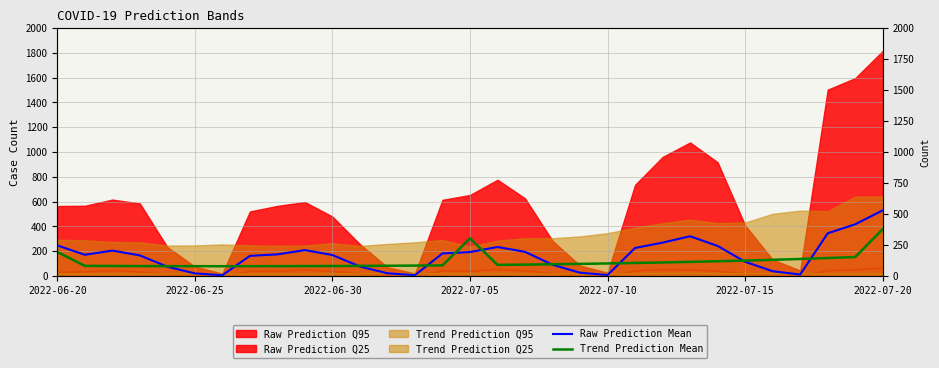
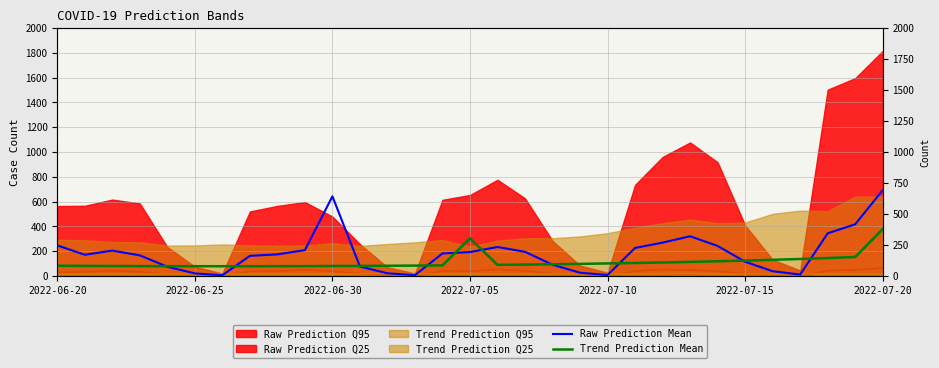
  {
    "Raw Prediction Mean": {
      "2022-06-20": 250,
-     "2022-06-30": 170,
+     "2022-06-30": 640,
      "2022-07-05": 190,
-     "2022-07-20": 530
+     "2022-07-20": 690
    },
    "Trend Prediction Mean": {
-     "2022-06-20": 190,
+     "2022-06-20": 80,
      "2022-06-30": 80,
      "2022-07-05": 300,
      "2022-07-10": 100,
      "2022-07-20": 380
    }
  }
